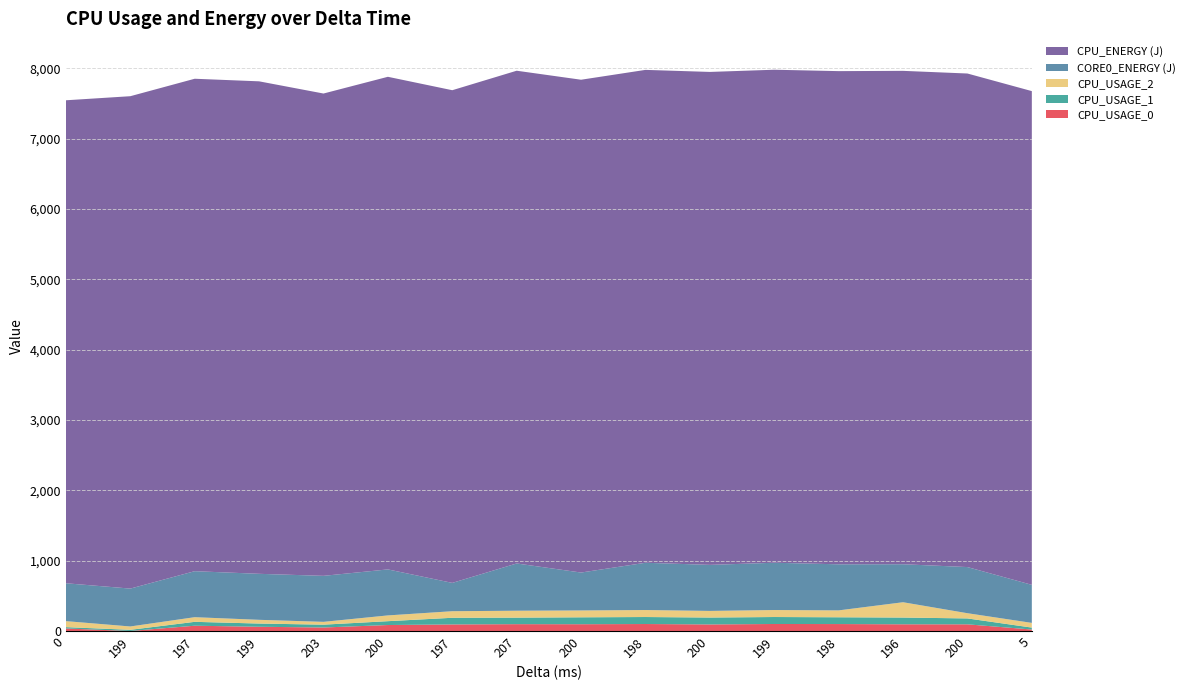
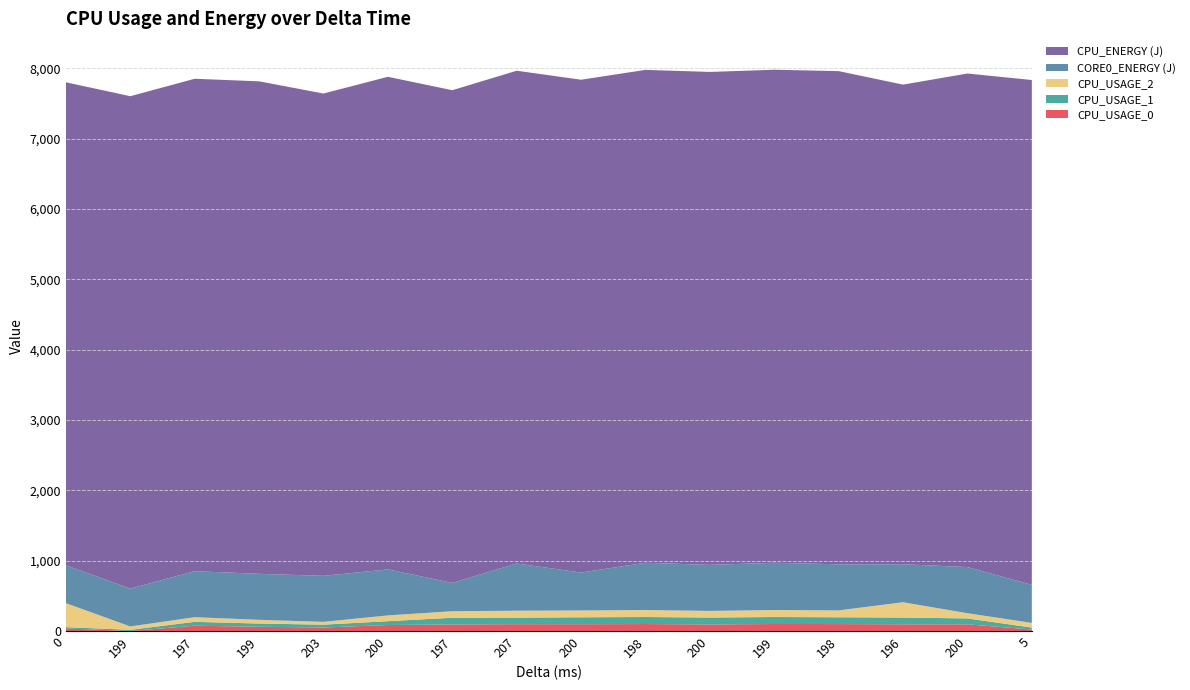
  {
    "CPU_USAGE_0": {
      "203": "0",
      "207": "100",
      "196": "100"
    },
    "CPU_USAGE_2": {
-     "0": "100",
+     "0": "300",
      "203": "0",
      "207": "100",
      "196": "200",
      "5": "100"
    },
    "CPU_ENERGY (J)": {
      "0": "6,900",
      "203": "6,900",
      "207": "7,000",
-     "196": "7,000",
-     "5": "7,000"
+     "196": "6,800",
+     "5": "7,200"
    }
  }
